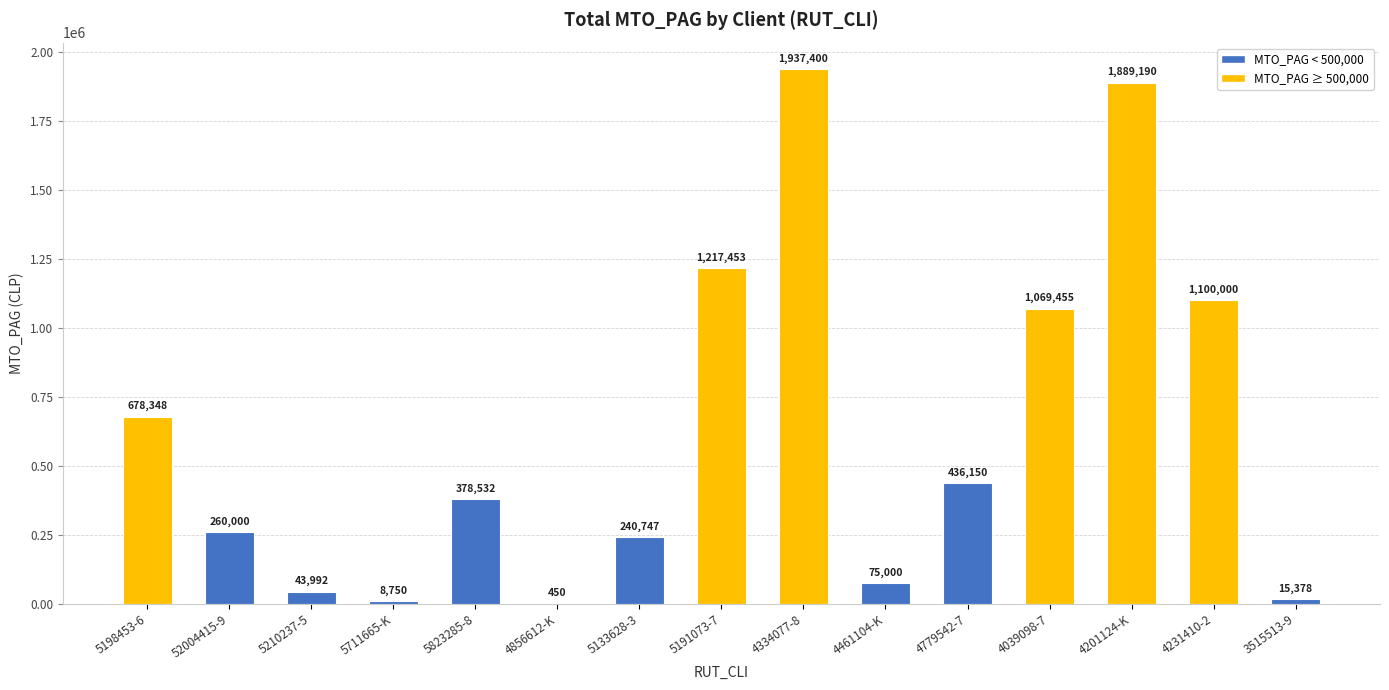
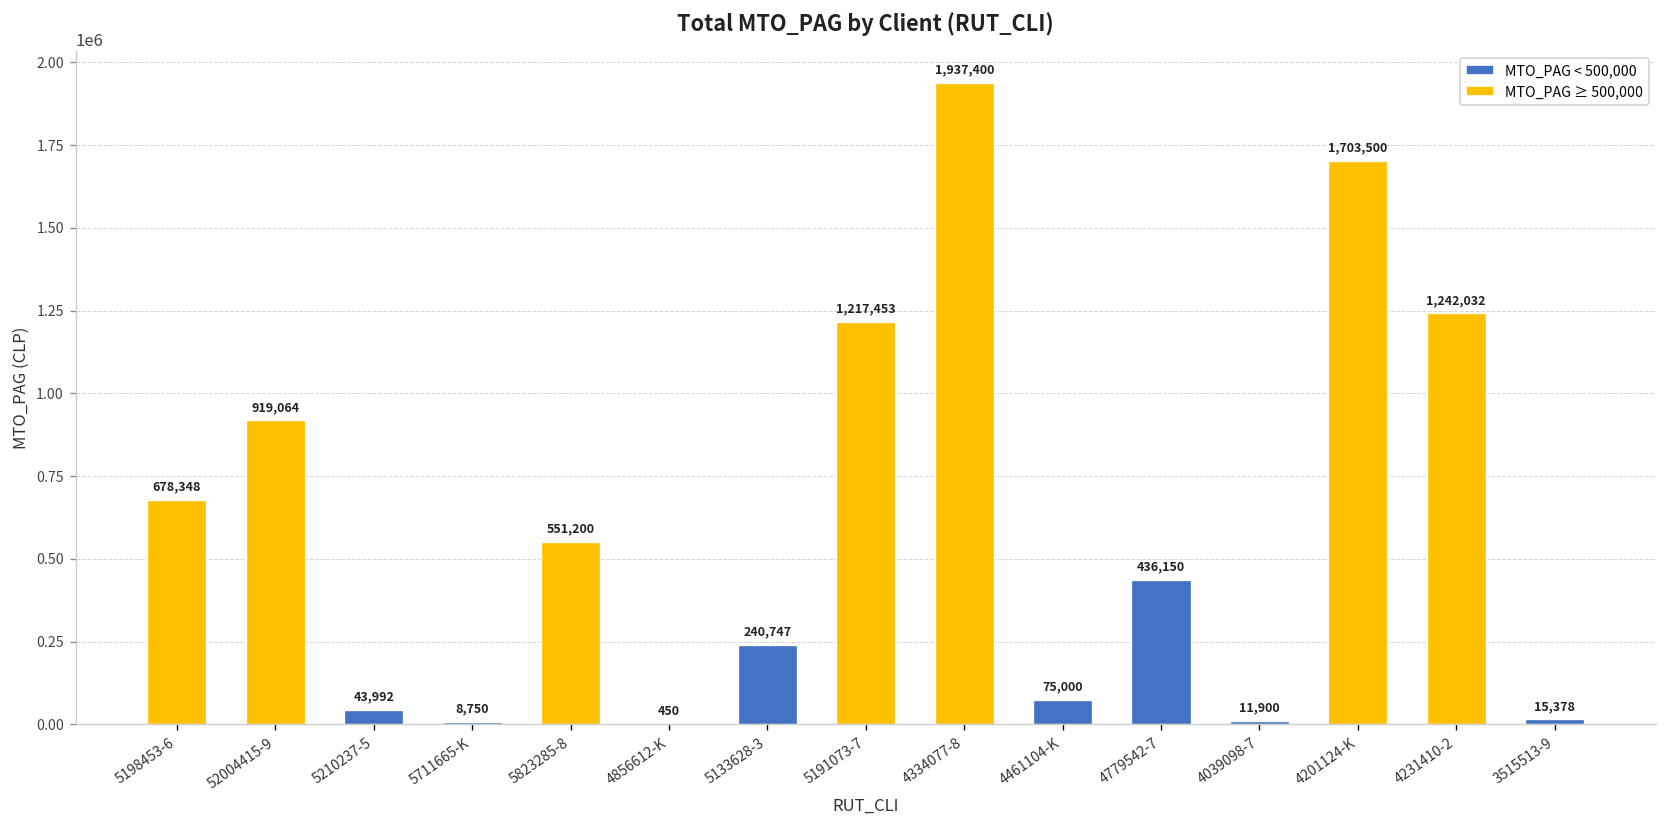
  {
    "5198453-6": "678,348",
-   "52004415-9": "260,000",
+   "52004415-9": "919,064",
    "5210237-5": "43,992",
    "5711665-K": "8,750",
-   "5823285-8": "378,532",
+   "5823285-8": "551,200",
    "4856612-K": "450",
    "5133628-3": "240,747",
    "5191073-7": "1,217,453",
    "4334077-8": "1,937,400",
    "4461104-K": "75,000",
    "4779542-7": "436,150",
-   "4039098-7": "1,069,455",
-   "4201124-K": "1,889,190",
-   "4231410-2": "1,100,000",
+   "4039098-7": "11,900",
+   "4201124-K": "1,703,500",
+   "4231410-2": "1,242,032",
    "3515513-9": "15,378"
  }
